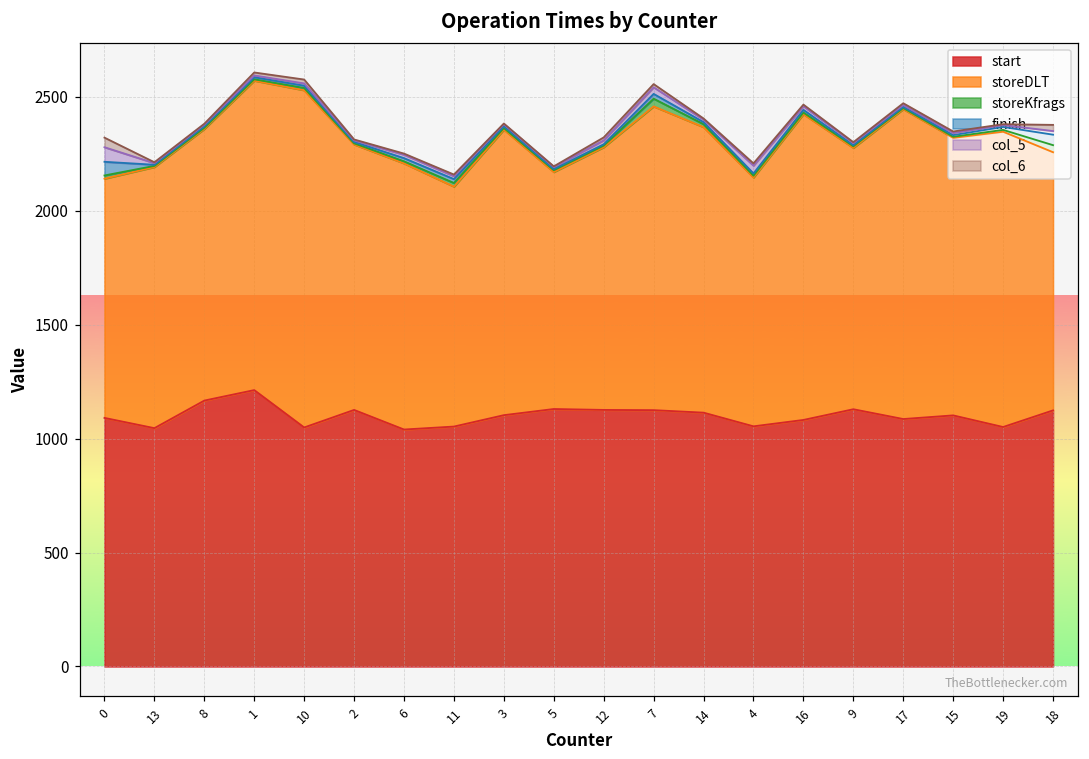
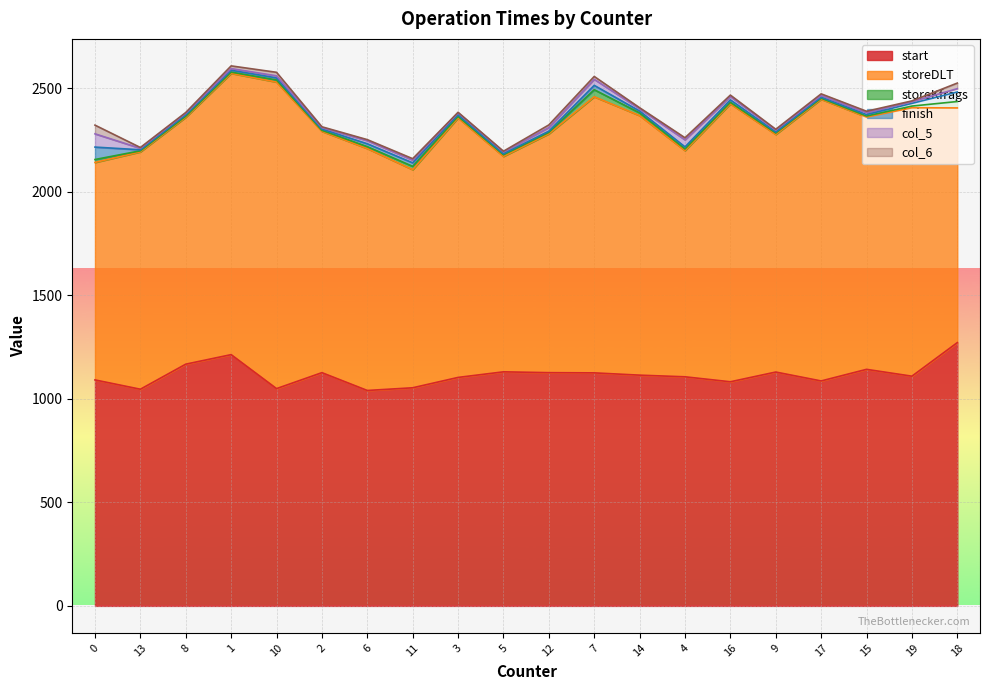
  {
    "start": {
      "0": 1090,
      "13": 1050,
      "8": 1170,
      "1": 1210,
      "10": 1050,
      "2": 1130,
      "6": 1040,
      "11": 1050,
      "3": 1100,
      "5": 1130,
      "12": 1130,
      "7": 1130,
      "14": 1110,
-     "4": 1050,
+     "4": 1110,
      "16": 1080,
      "9": 1130,
      "17": 1090,
-     "15": 1100,
-     "19": 1050,
-     "18": 1120
+     "15": 1140,
+     "19": 1110,
+     "18": 1270
    },
    "storeDLT": {
      "0": 1050,
      "11": 1050,
      "7": 1330,
      "14": 1250
    },
    "storeKfrags": {
      "0": 10,
      "11": 20,
      "7": 30
    },
    "finish": {
      "0": 60,
      "6": 10,
      "11": 20,
      "7": 20
    }
  }
